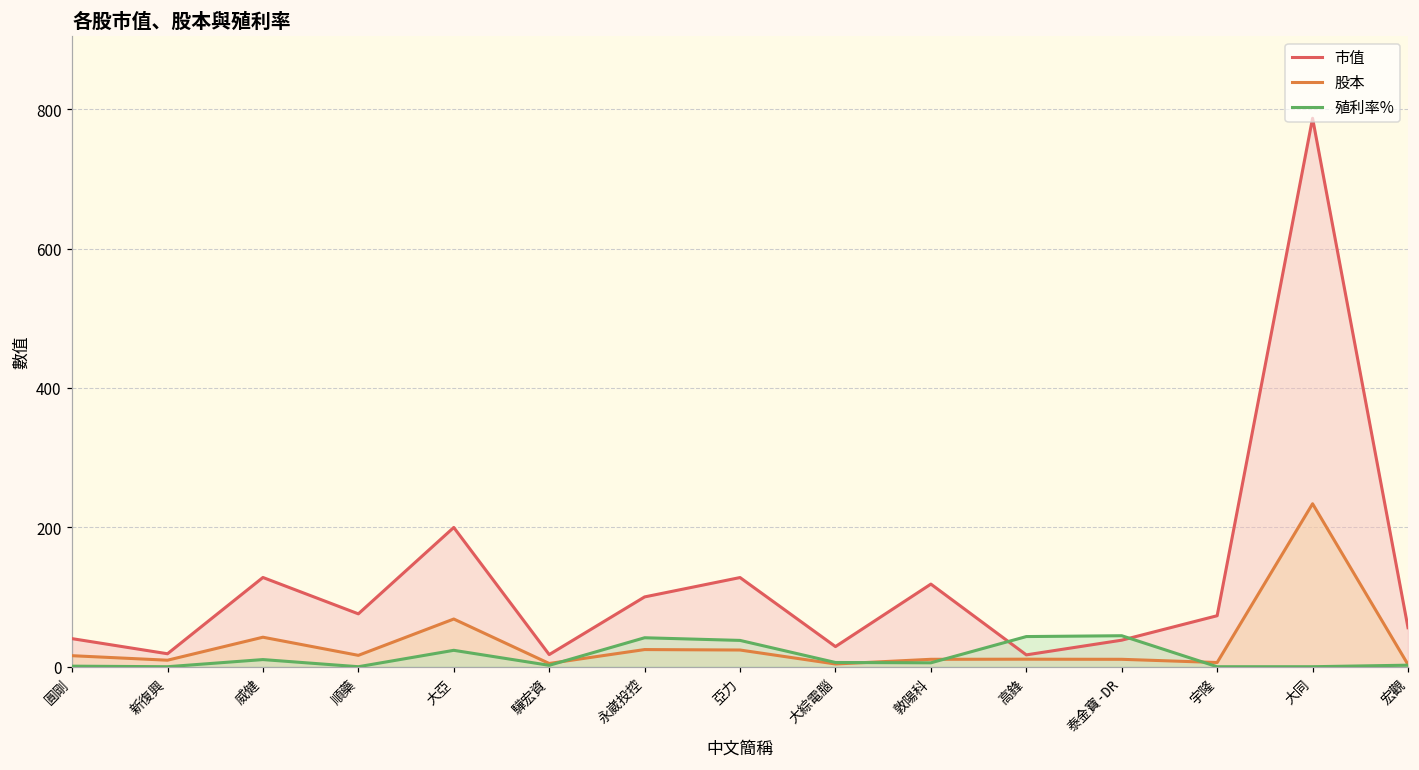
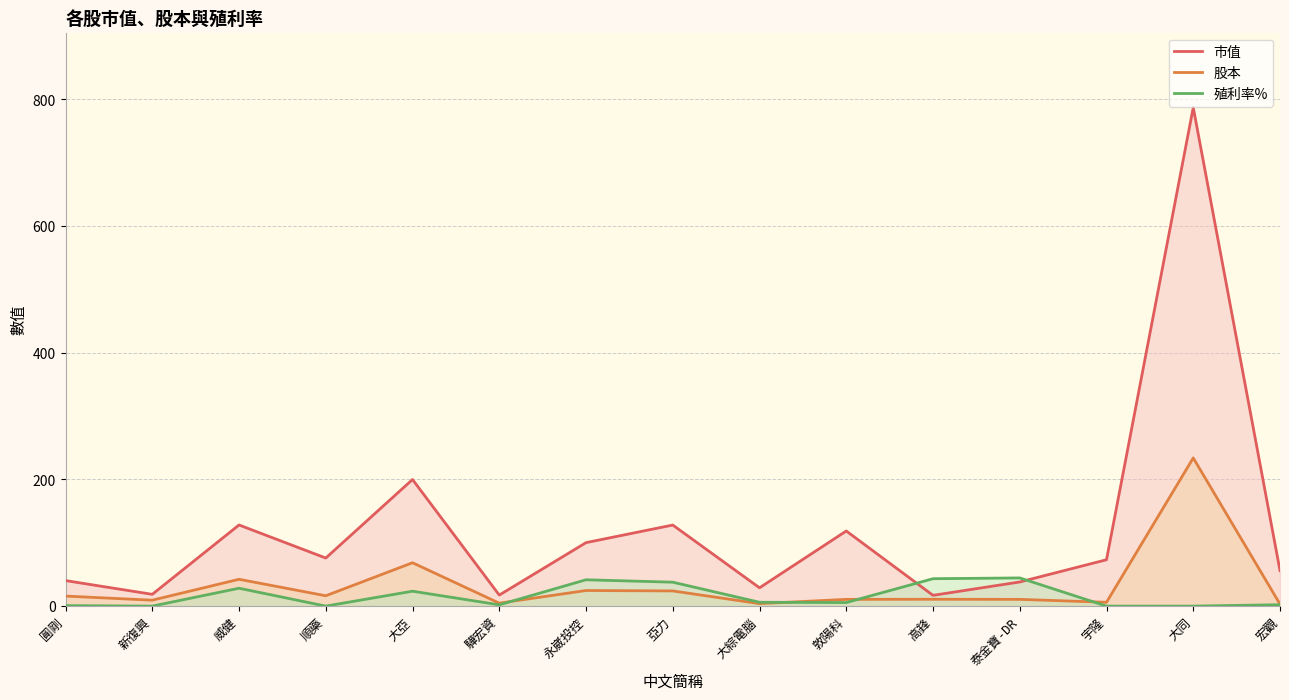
  {
    "殖利率%": {
      "圓剛": 0,
      "新復興": 0,
-     "威健": 10,
+     "威健": 30,
      "順藥": 0,
      "大亞": 20,
      "永崴投控": 40,
      "亞力": 40,
      "敦陽科": 10,
      "高鋒": 40,
      "泰金寶-DR": 40,
      "宇隆": 0,
      "大同": 0
    }
  }
